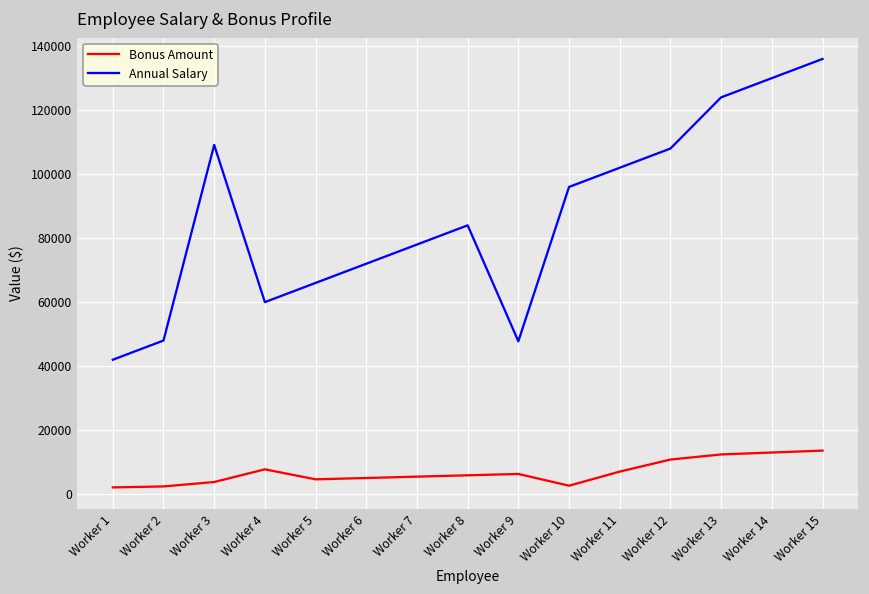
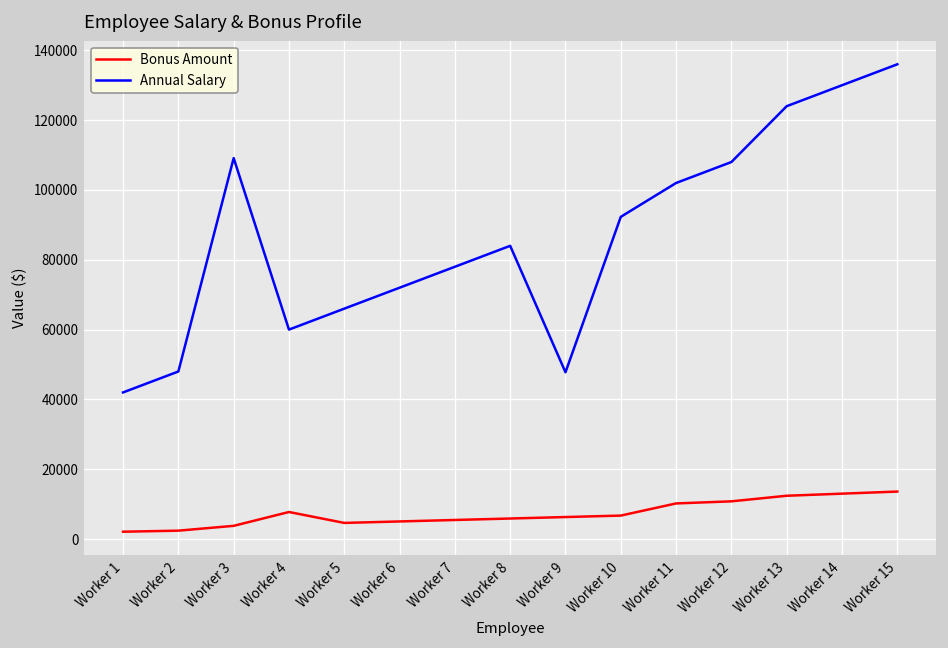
  {
    "Bonus Amount": {
      "Worker 1": 2000,
      "Worker 2": 2000,
      "Worker 3": 4000,
      "Worker 4": 8000,
      "Worker 5": 5000,
      "Worker 6": 5000,
      "Worker 7": 5000,
      "Worker 8": 6000,
      "Worker 9": 6000,
-     "Worker 10": 3000,
-     "Worker 11": 7000,
+     "Worker 10": 7000,
+     "Worker 11": 10000,
      "Worker 12": 11000,
      "Worker 13": 12000,
      "Worker 14": 13000,
      "Worker 15": 14000
    },
    "Annual Salary": {
      "Worker 1": 42000,
      "Worker 2": 48000,
      "Worker 3": 109000,
      "Worker 4": 60000,
      "Worker 5": 66000,
      "Worker 6": 72000,
      "Worker 7": 78000,
      "Worker 8": 84000,
      "Worker 9": 48000,
-     "Worker 10": 96000,
+     "Worker 10": 92000,
      "Worker 11": 102000,
      "Worker 12": 108000,
      "Worker 13": 124000,
      "Worker 14": 130000,
      "Worker 15": 136000
    }
  }
